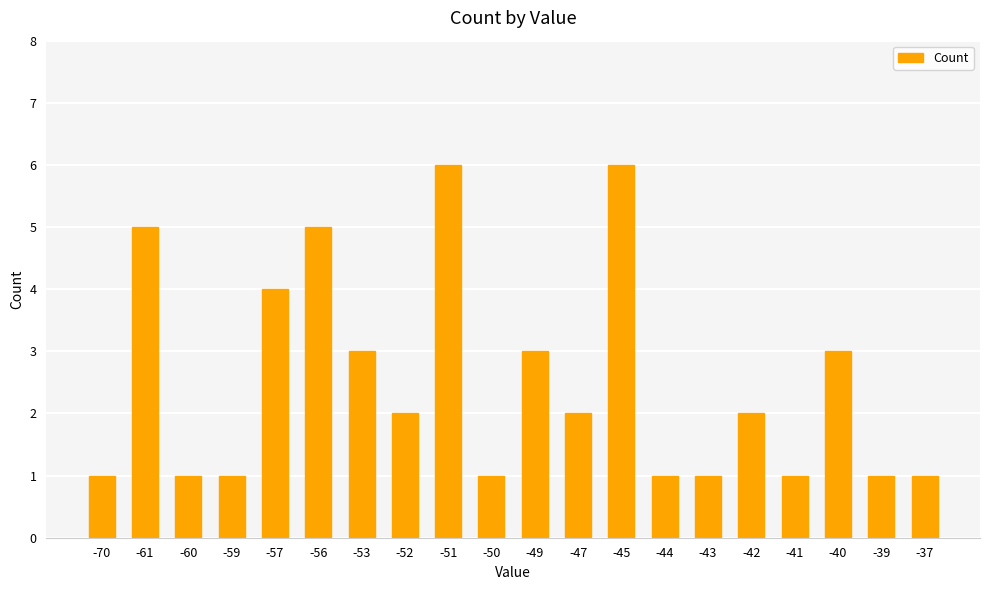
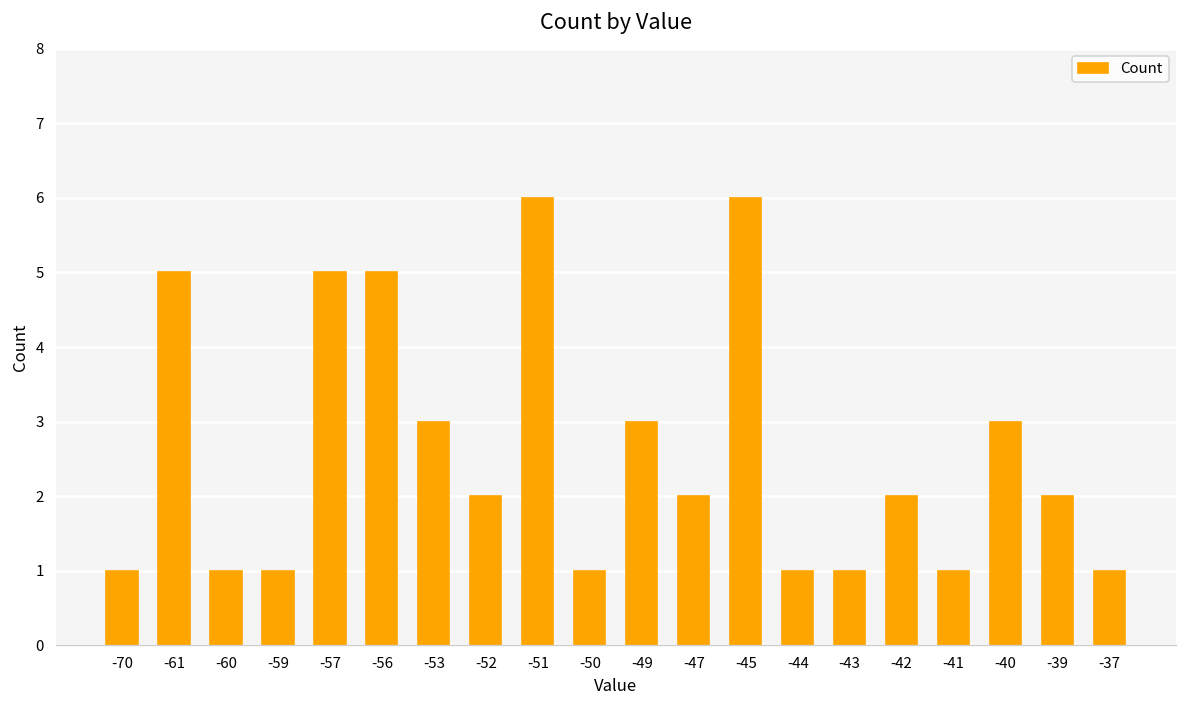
  {
    "-70": 1,
    "-61": 5,
    "-60": 1,
    "-59": 1,
-   "-57": 4,
+   "-57": 5,
    "-56": 5,
    "-53": 3,
    "-52": 2,
    "-51": 6,
    "-50": 1,
    "-49": 3,
    "-47": 2,
    "-45": 6,
    "-44": 1,
    "-43": 1,
    "-42": 2,
    "-41": 1,
    "-40": 3,
-   "-39": 1,
+   "-39": 2,
    "-37": 1
  }
